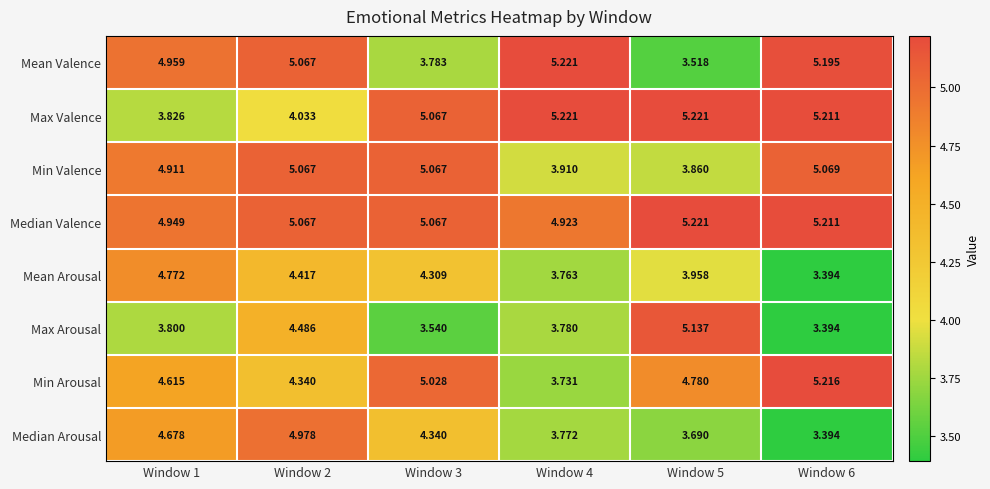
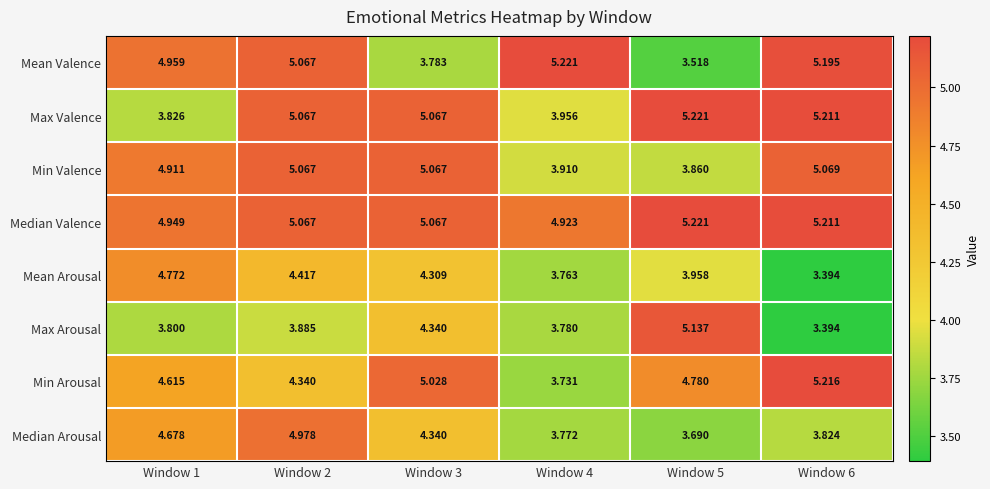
  {
    "Mean Valence": {
      "Window 1": 4.959,
      "Window 2": 5.067,
      "Window 3": 3.783,
      "Window 4": 5.221,
      "Window 5": 3.518,
      "Window 6": 5.195
    },
    "Max Valence": {
      "Window 1": 3.826,
-     "Window 2": 4.033,
+     "Window 2": 5.067,
      "Window 3": 5.067,
-     "Window 4": 5.221,
+     "Window 4": 3.956,
      "Window 5": 5.221,
      "Window 6": 5.211
    },
    "Min Valence": {
      "Window 1": 4.911,
      "Window 2": 5.067,
      "Window 3": 5.067,
      "Window 4": 3.910,
      "Window 5": 3.860,
      "Window 6": 5.069
    },
    "Median Valence": {
      "Window 1": 4.949,
      "Window 2": 5.067,
      "Window 3": 5.067,
      "Window 4": 4.923,
      "Window 5": 5.221,
      "Window 6": 5.211
    },
    "Mean Arousal": {
      "Window 1": 4.772,
      "Window 2": 4.417,
      "Window 3": 4.309,
      "Window 4": 3.763,
      "Window 5": 3.958,
      "Window 6": 3.394
    },
    "Max Arousal": {
      "Window 1": 3.800,
-     "Window 2": 4.486,
-     "Window 3": 3.540,
+     "Window 2": 3.885,
+     "Window 3": 4.340,
      "Window 4": 3.780,
      "Window 5": 5.137,
      "Window 6": 3.394
    },
    "Min Arousal": {
      "Window 1": 4.615,
      "Window 2": 4.340,
      "Window 3": 5.028,
      "Window 4": 3.731,
      "Window 5": 4.780,
      "Window 6": 5.216
    },
    "Median Arousal": {
      "Window 1": 4.678,
      "Window 2": 4.978,
      "Window 3": 4.340,
      "Window 4": 3.772,
      "Window 5": 3.690,
-     "Window 6": 3.394
+     "Window 6": 3.824
    }
  }
